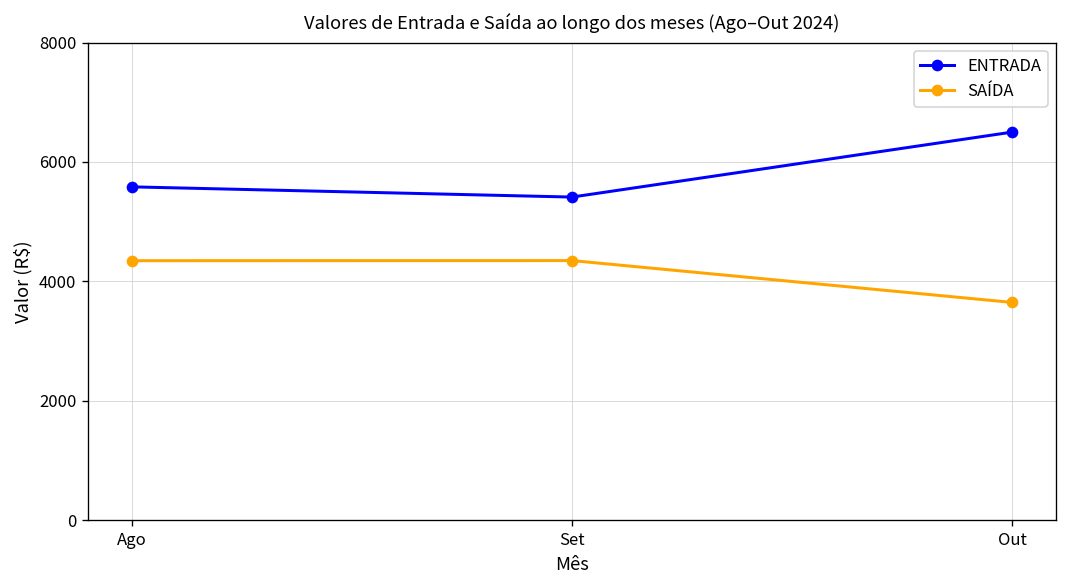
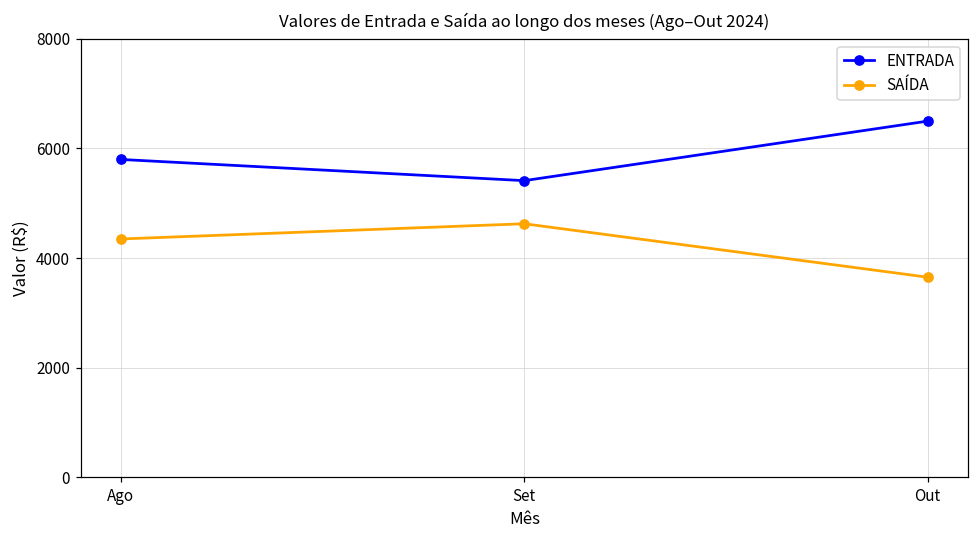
  {
    "ENTRADA": {
-     "Ago": 5600,
+     "Ago": 5800,
      "Set": 5400,
      "Out": 6500
    },
    "SAÍDA": {
      "Ago": 4300,
-     "Set": 4400,
+     "Set": 4600,
      "Out": 3700
    }
  }
